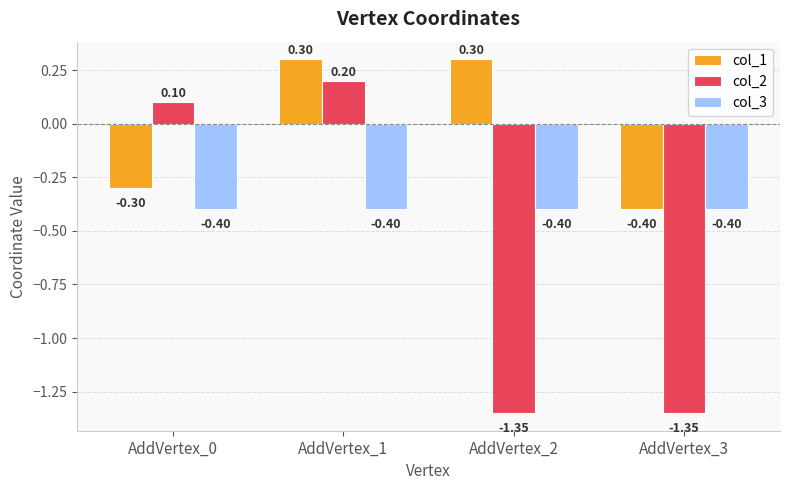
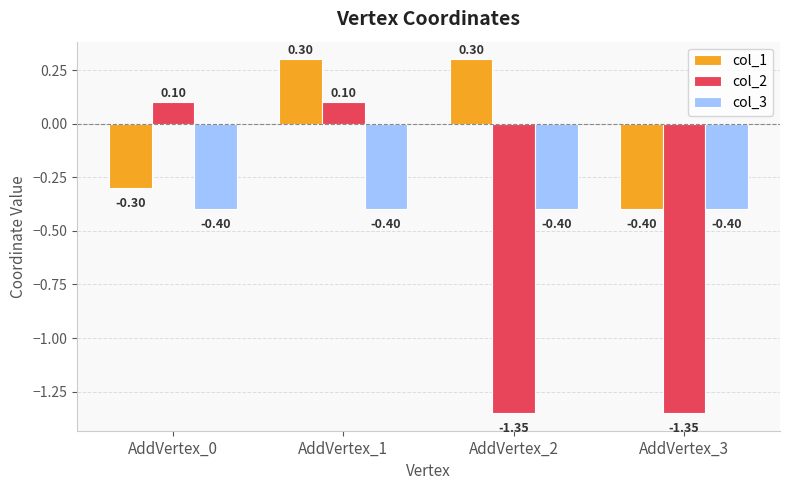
  {
    "col_1": {
      "AddVertex_0": -0.30,
      "AddVertex_1": 0.30,
      "AddVertex_2": 0.30,
      "AddVertex_3": -0.40
    },
    "col_2": {
      "AddVertex_0": 0.10,
-     "AddVertex_1": 0.20,
+     "AddVertex_1": 0.10,
      "AddVertex_2": -1.35,
      "AddVertex_3": -1.35
    },
    "col_3": {
      "AddVertex_0": -0.40,
      "AddVertex_1": -0.40,
      "AddVertex_2": -0.40,
      "AddVertex_3": -0.40
    }
  }
